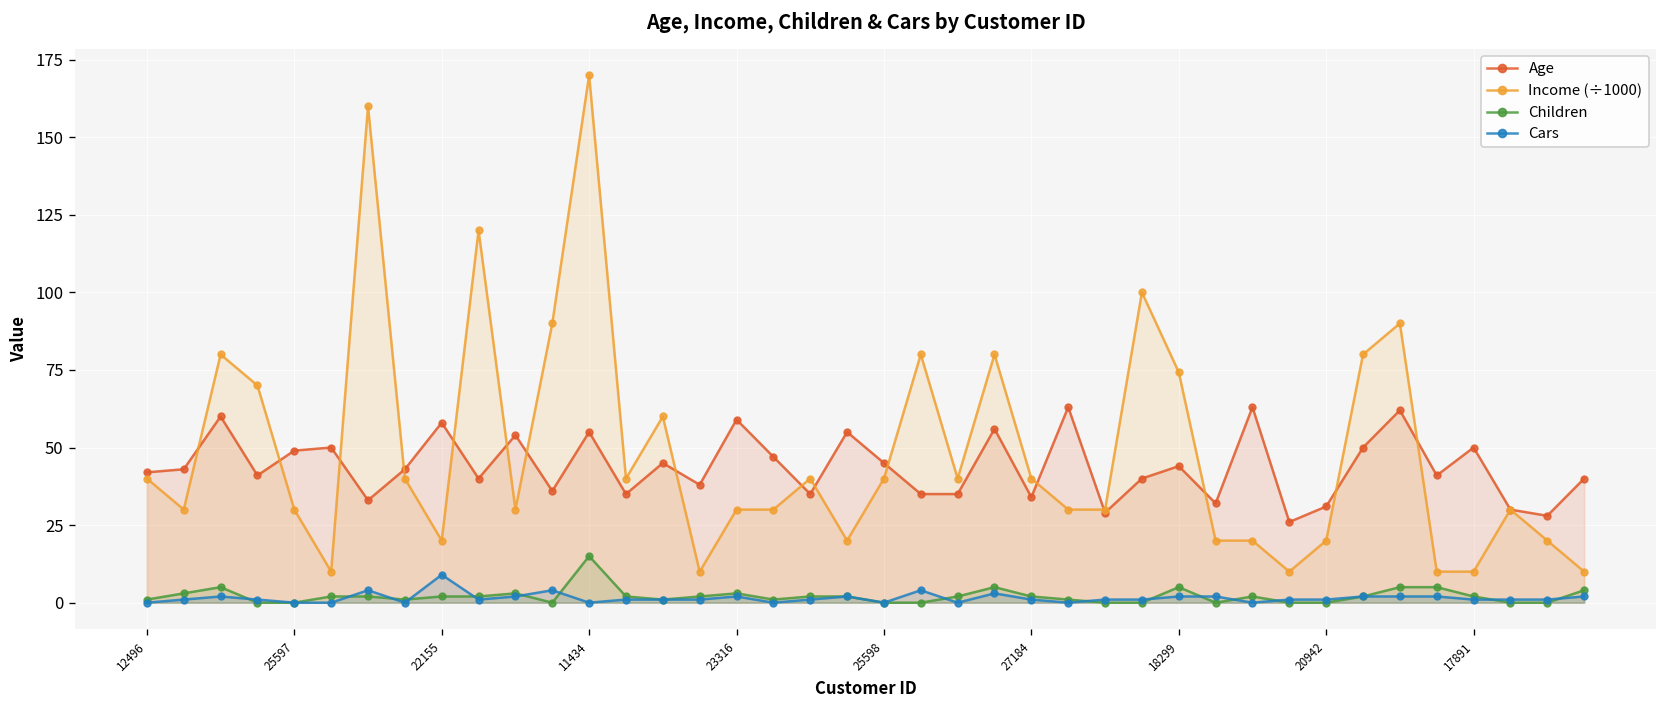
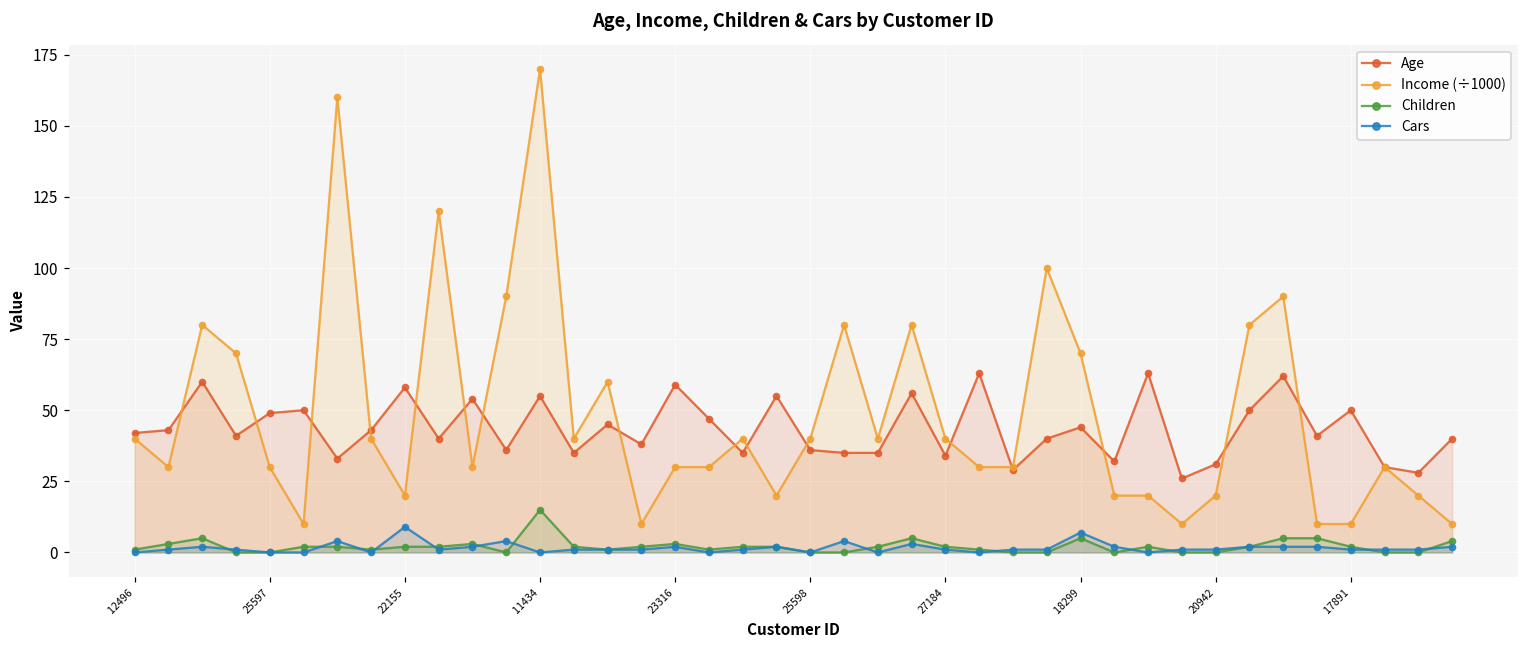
  {
    "Age": {
      "12496": 42,
      "25597": 49,
      "22155": 58,
      "11434": 55,
      "23316": 59,
-     "25598": 45,
+     "25598": 36,
      "27184": 34,
      "18299": 44,
      "20942": 31,
      "17891": 50
    },
    "Income (÷1000)": {
      "12496": 40,
      "25597": 30,
      "22155": 20,
      "11434": 170,
      "23316": 30,
      "25598": 40,
      "27184": 40,
-     "18299": 74,
+     "18299": 70,
      "20942": 20,
      "17891": 10
    },
    "Children": {
      "12496": 1,
      "22155": 2,
      "11434": 15,
      "23316": 3,
      "18299": 5,
      "20942": 0
    },
    "Cars": {
      "12496": 0,
      "22155": 9,
      "11434": 0,
      "23316": 2,
-     "18299": 2,
+     "18299": 7,
      "20942": 1
    }
  }
